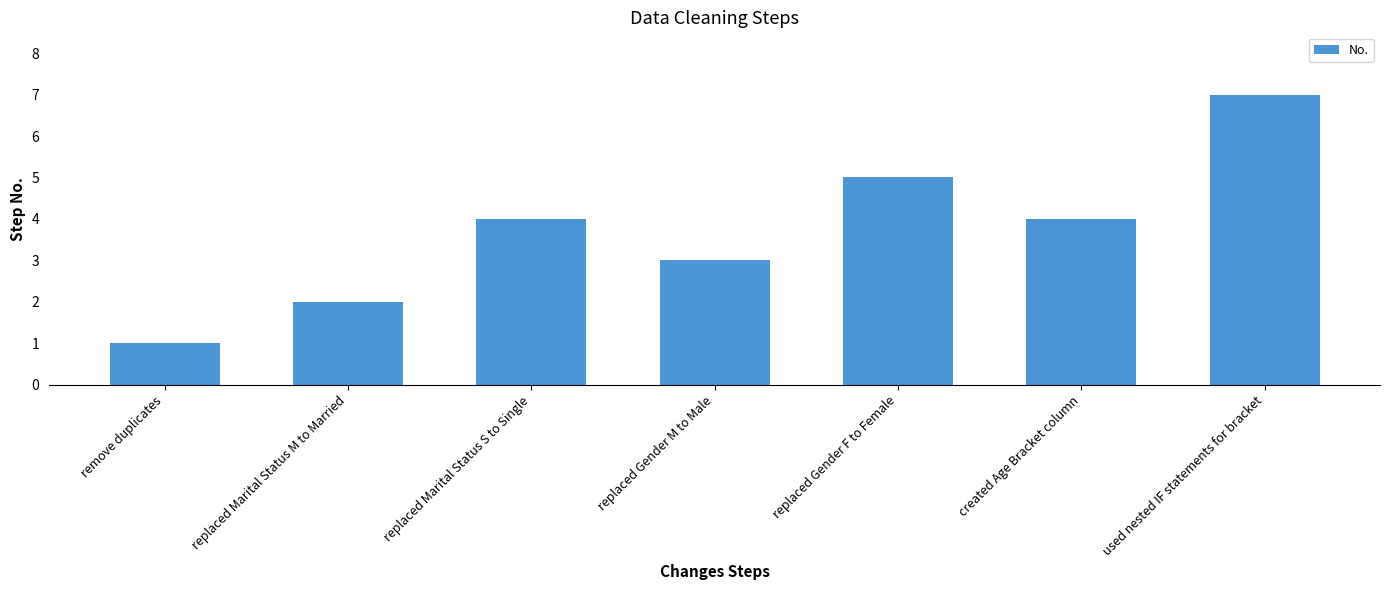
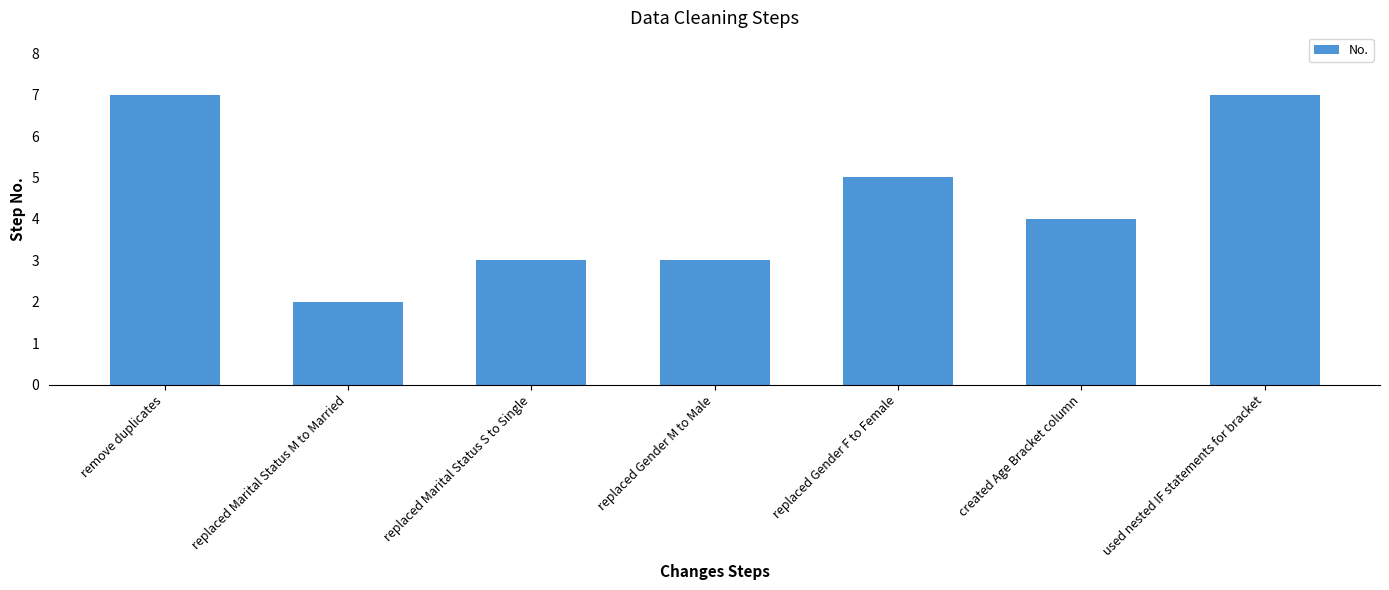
  {
-   "remove duplicates": 1,
+   "remove duplicates": 7,
    "replaced Marital Status M to Married": 2,
-   "replaced Marital Status S to Single": 4,
+   "replaced Marital Status S to Single": 3,
    "replaced Gender M to Male": 3,
    "replaced Gender F to Female": 5,
    "created Age Bracket column": 4,
    "used nested IF statements for bracket": 7
  }
